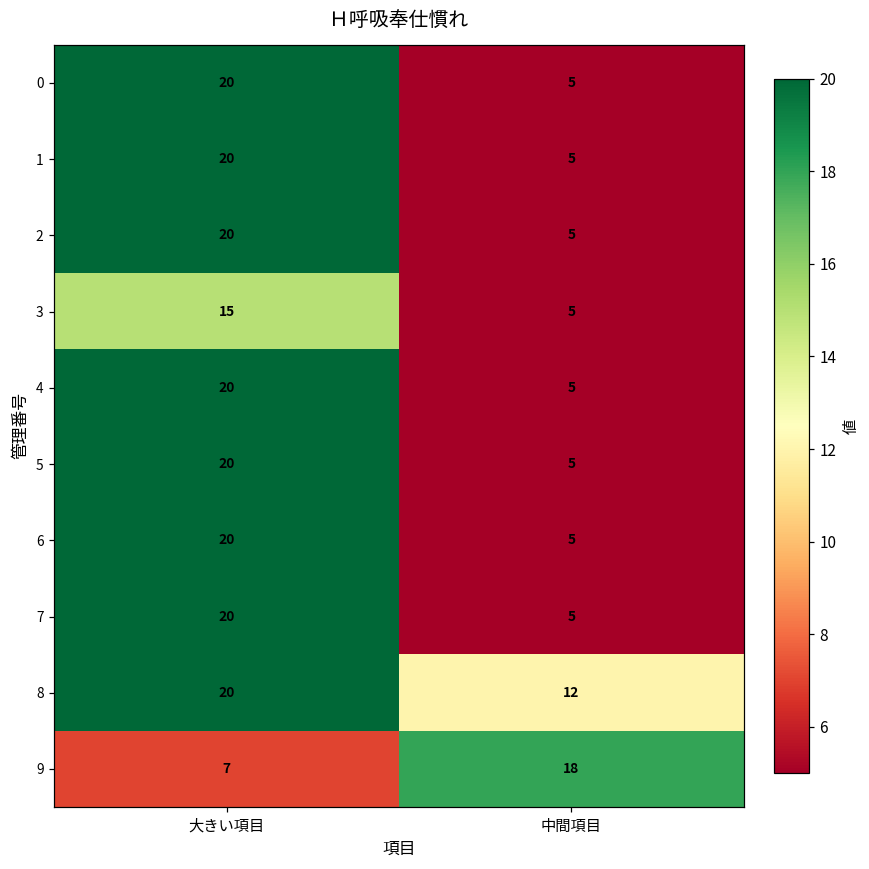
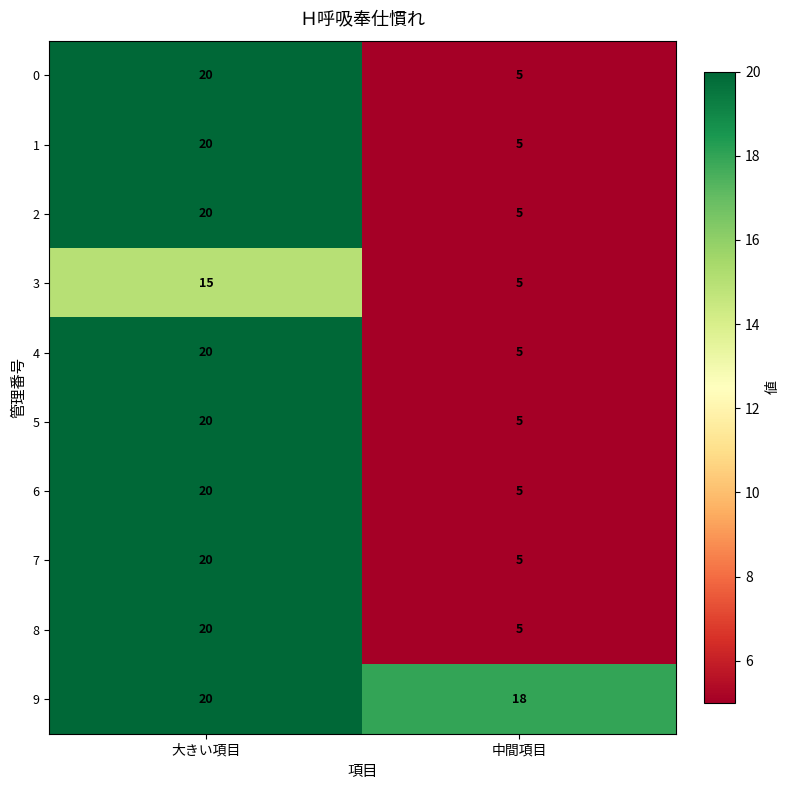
  {
    "0": {
      "大きい項目": 20,
      "中間項目": 5
    },
    "1": {
      "大きい項目": 20,
      "中間項目": 5
    },
    "2": {
      "大きい項目": 20,
      "中間項目": 5
    },
    "3": {
      "大きい項目": 15,
      "中間項目": 5
    },
    "4": {
      "大きい項目": 20,
      "中間項目": 5
    },
    "5": {
      "大きい項目": 20,
      "中間項目": 5
    },
    "6": {
      "大きい項目": 20,
      "中間項目": 5
    },
    "7": {
      "大きい項目": 20,
      "中間項目": 5
    },
    "8": {
      "大きい項目": 20,
-     "中間項目": 12
+     "中間項目": 5
    },
    "9": {
-     "大きい項目": 7,
+     "大きい項目": 20,
      "中間項目": 18
    }
  }
